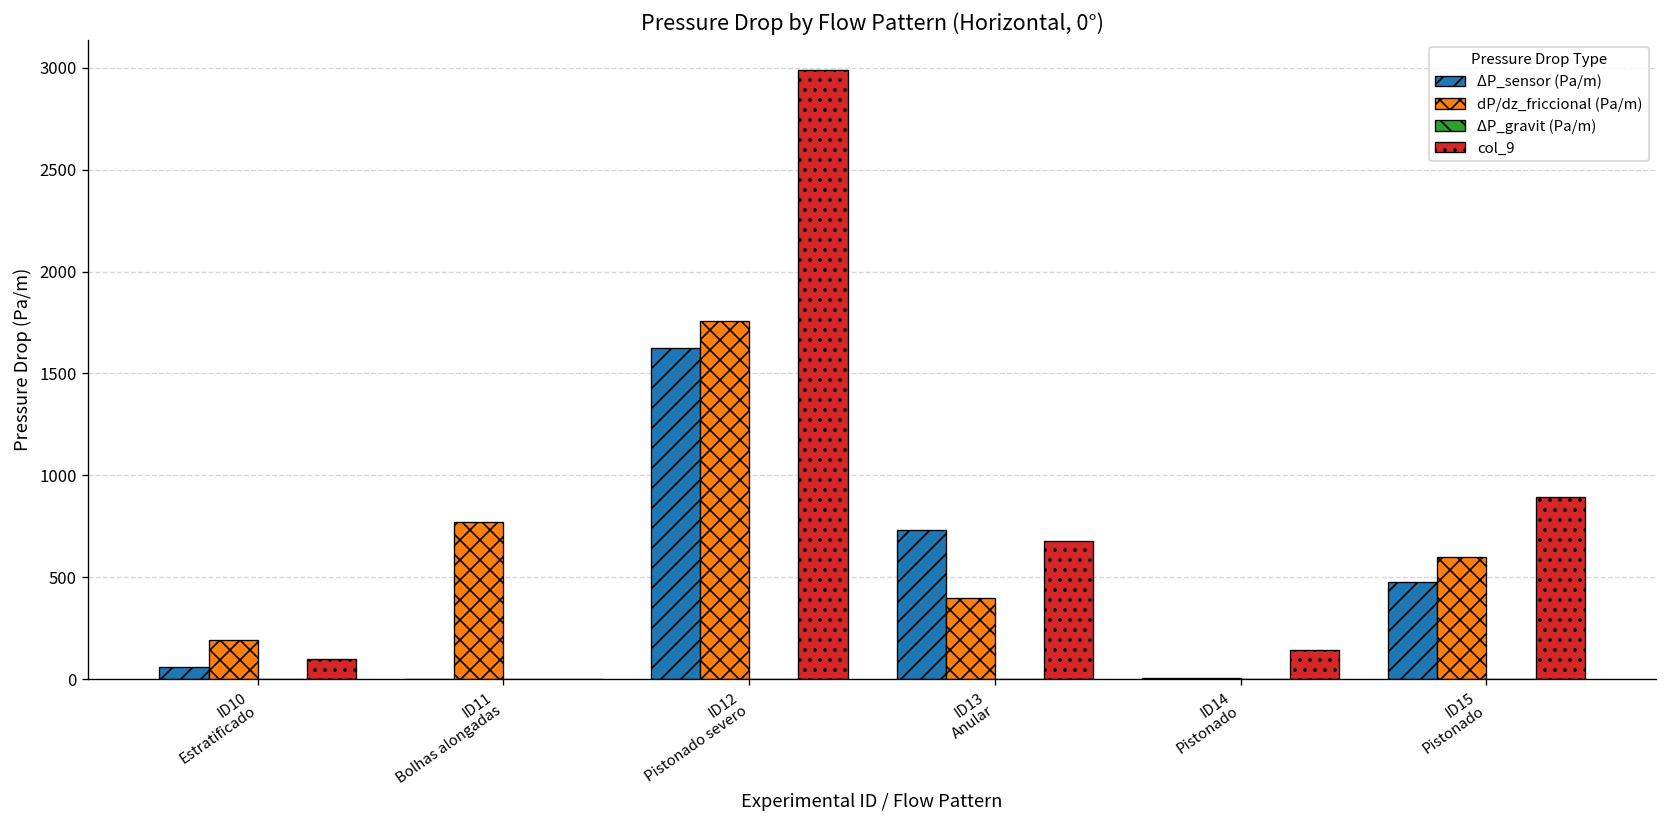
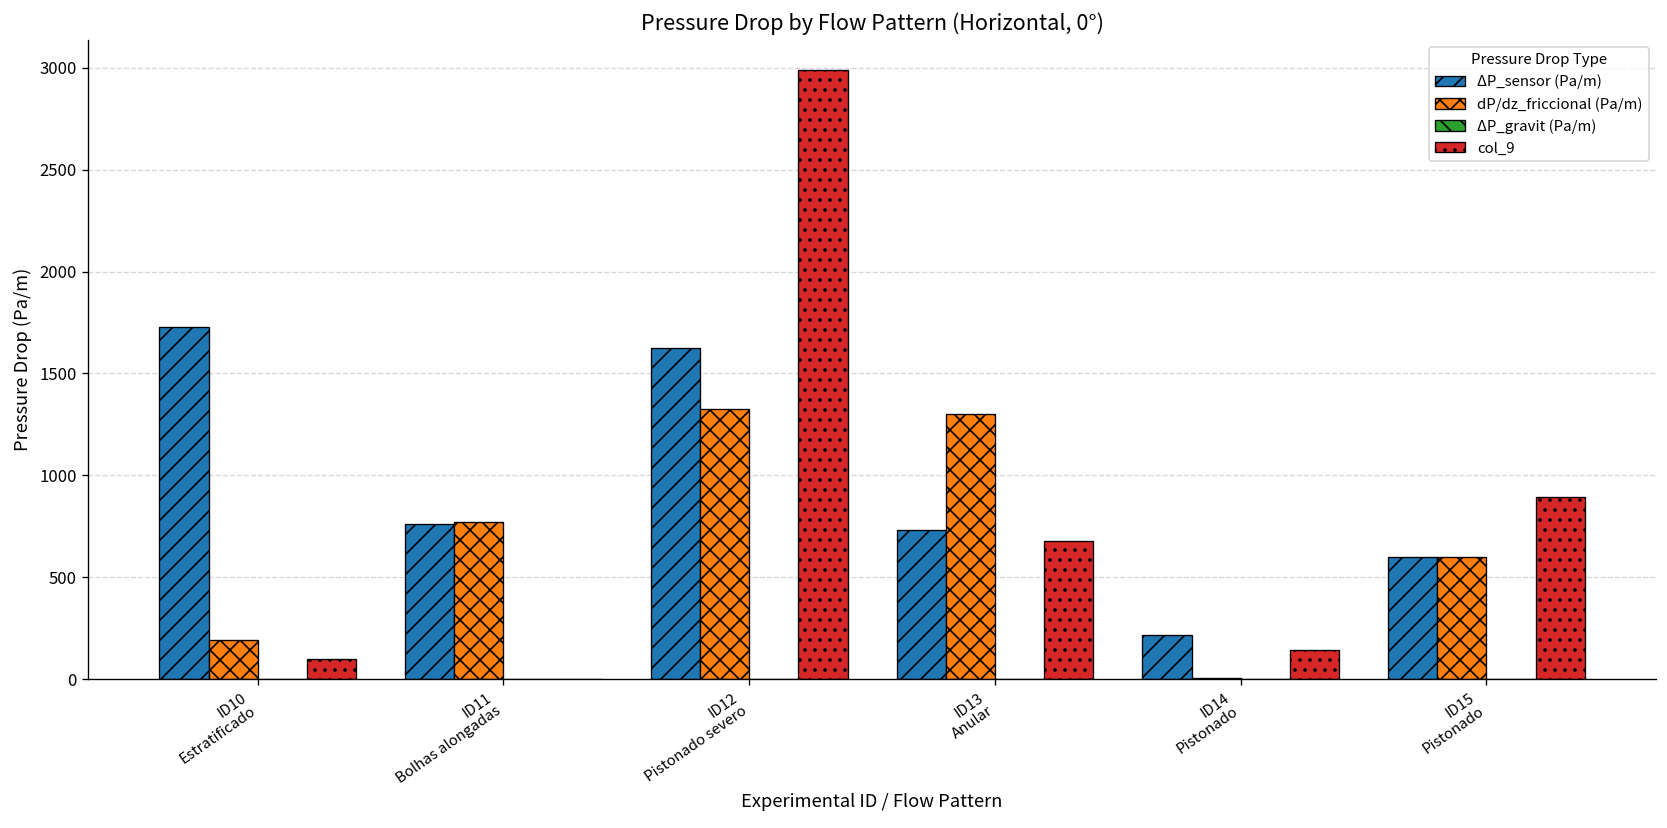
  {
    "ΔP_sensor (Pa/m)": {
-     "ID10 Estratificado": 60,
-     "ID11 Bolhas alongadas": 0,
+     "ID10 Estratificado": 1730,
+     "ID11 Bolhas alongadas": 760,
      "ID12 Pistonado severo": 1620,
      "ID13 Anular": 730,
-     "ID14 Pistonado": 10,
-     "ID15 Pistonado": 480
+     "ID14 Pistonado": 220,
+     "ID15 Pistonado": 600
    },
    "dP/dz_friccional (Pa/m)": {
      "ID10 Estratificado": 190,
      "ID11 Bolhas alongadas": 770,
-     "ID12 Pistonado severo": 1760,
-     "ID13 Anular": 400,
+     "ID12 Pistonado severo": 1330,
+     "ID13 Anular": 1300,
      "ID15 Pistonado": 600
    },
    "ΔP_gravit (Pa/m)": {
      "ID10 Estratificado": 0,
      "ID11 Bolhas alongadas": 0,
      "ID12 Pistonado severo": 0,
      "ID13 Anular": 0,
      "ID14 Pistonado": 0,
      "ID15 Pistonado": 0
    },
    "col_9": {
      "ID10 Estratificado": 100,
      "ID12 Pistonado severo": 2990,
      "ID13 Anular": 680,
      "ID14 Pistonado": 140,
      "ID15 Pistonado": 890
    }
  }
